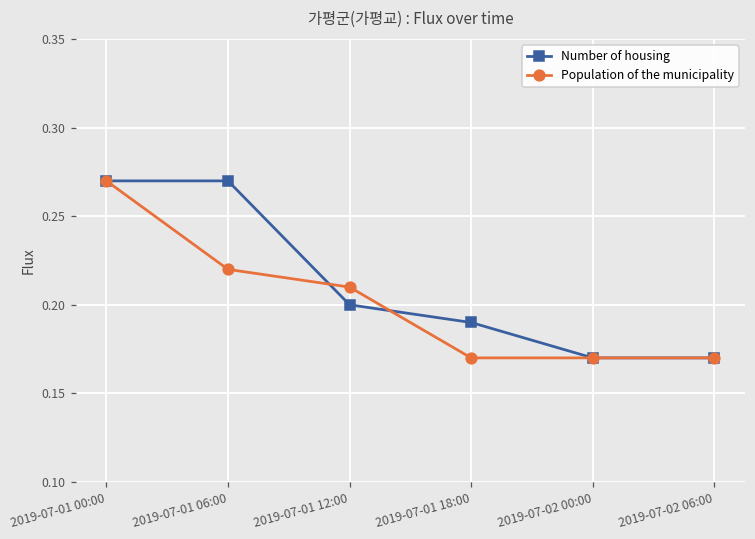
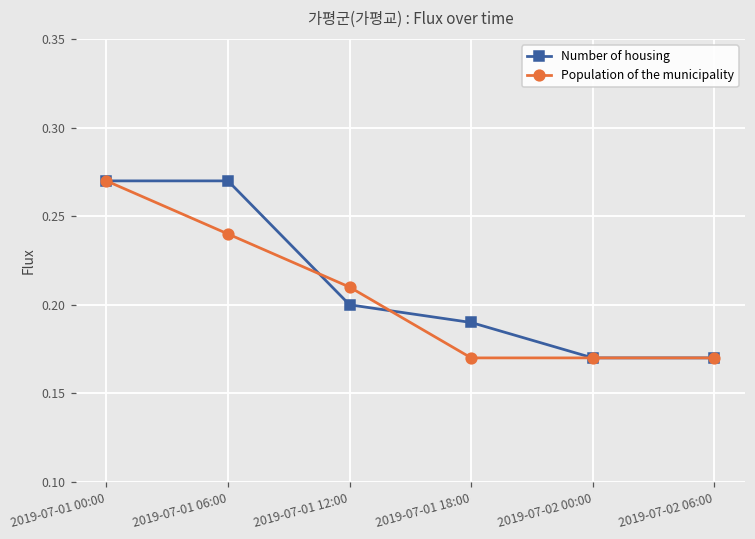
  {
    "Number of housing": {
      "2019-07-01 06:00": 0.27,
      "2019-07-01 12:00": 0.20,
      "2019-07-01 18:00": 0.19
    },
    "Population of the municipality": {
-     "2019-07-01 06:00": 0.22,
+     "2019-07-01 06:00": 0.24,
      "2019-07-01 12:00": 0.21,
      "2019-07-01 18:00": 0.17
    }
  }
